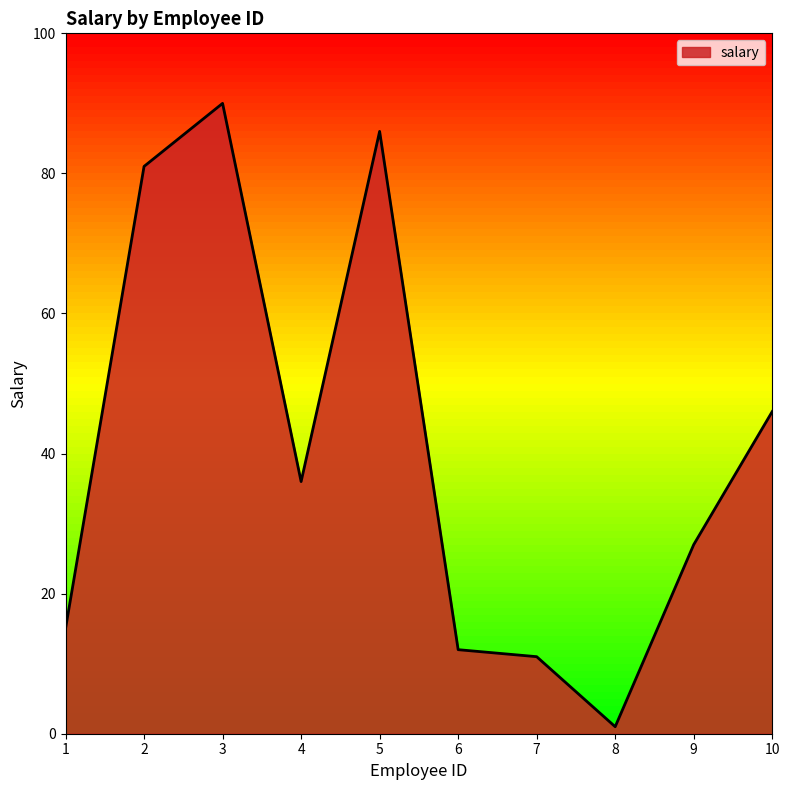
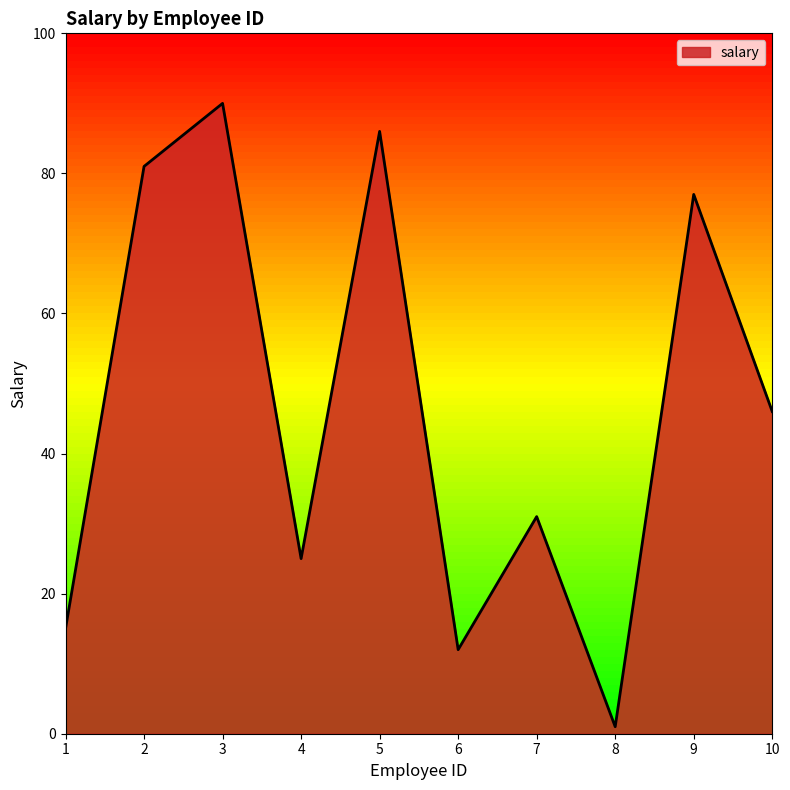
  {
    "1": 15,
    "2": 81,
    "3": 90,
-   "4": 36,
+   "4": 25,
    "5": 86,
    "6": 12,
-   "7": 11,
+   "7": 31,
    "8": 1,
-   "9": 27,
+   "9": 77,
    "10": 46
  }
